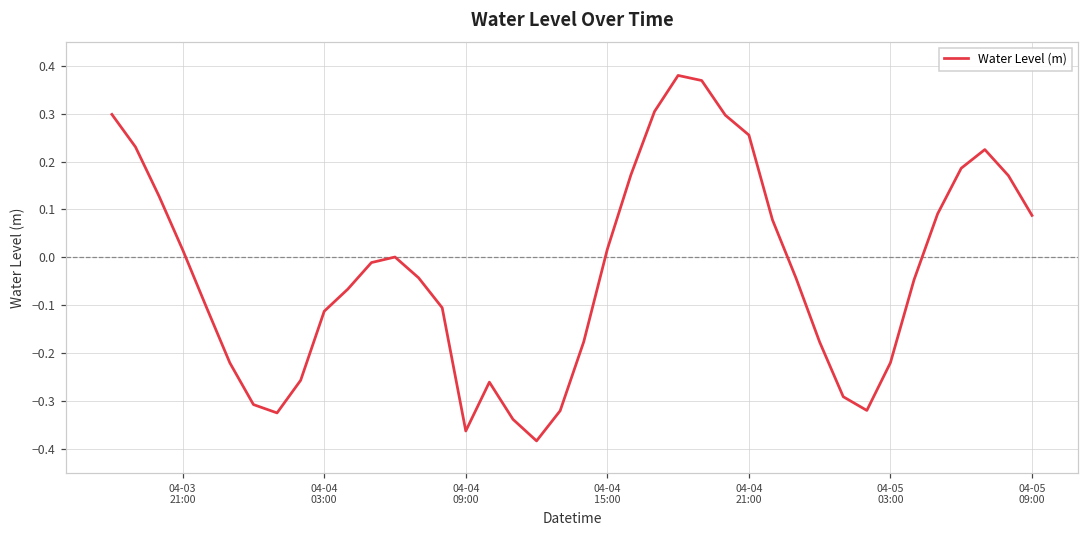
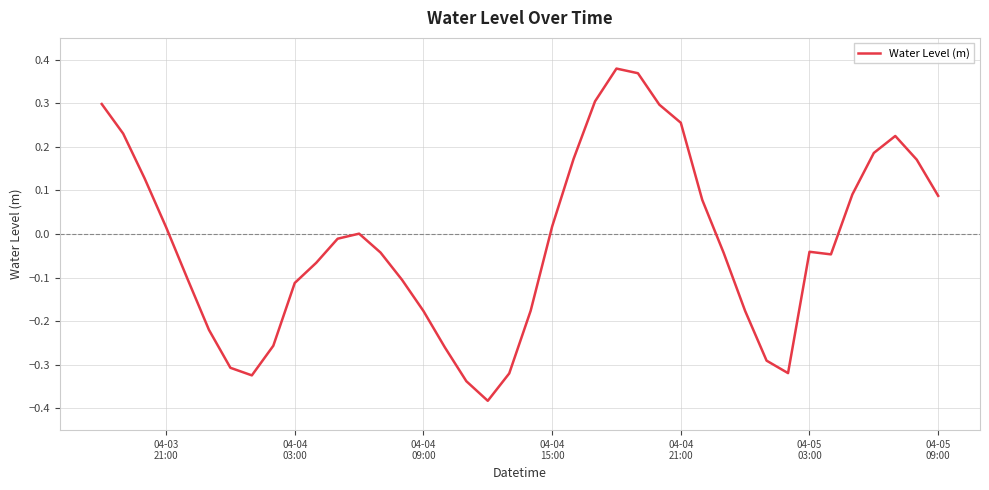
  {
    "04-03 21:00": 0.02,
    "04-04 03:00": -0.11,
-   "04-04 09:00": -0.36,
+   "04-04 09:00": -0.18,
    "04-04 15:00": 0.02,
    "04-04 21:00": 0.26,
-   "04-05 03:00": -0.22,
+   "04-05 03:00": -0.04,
    "04-05 09:00": 0.09
  }
